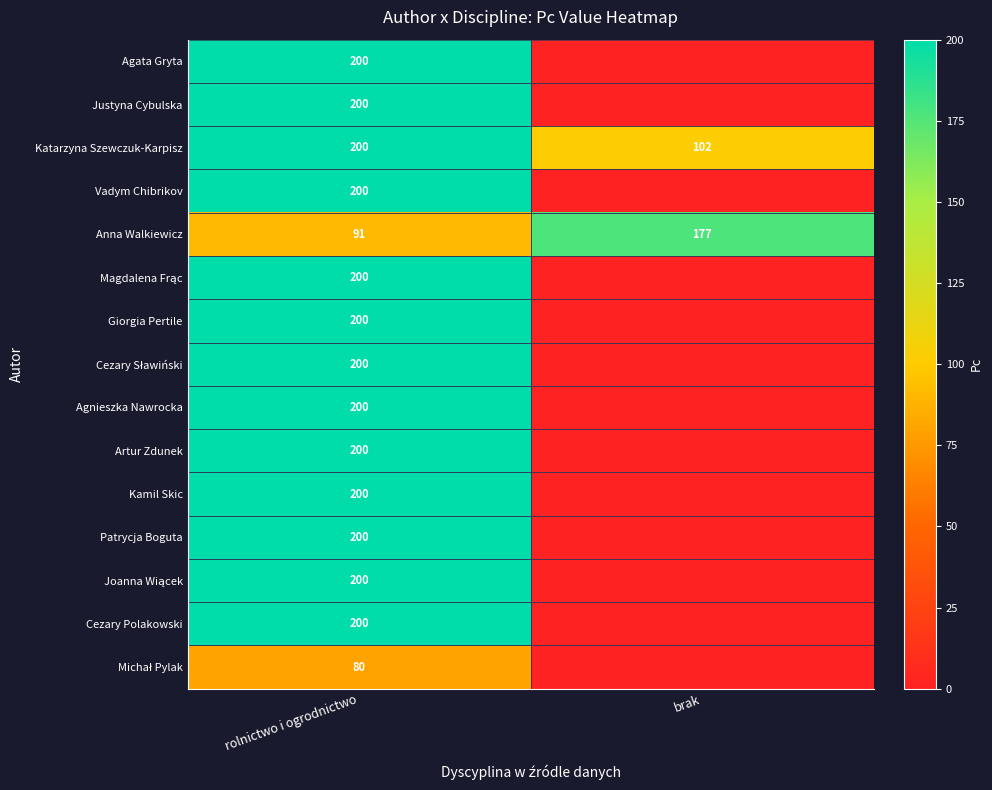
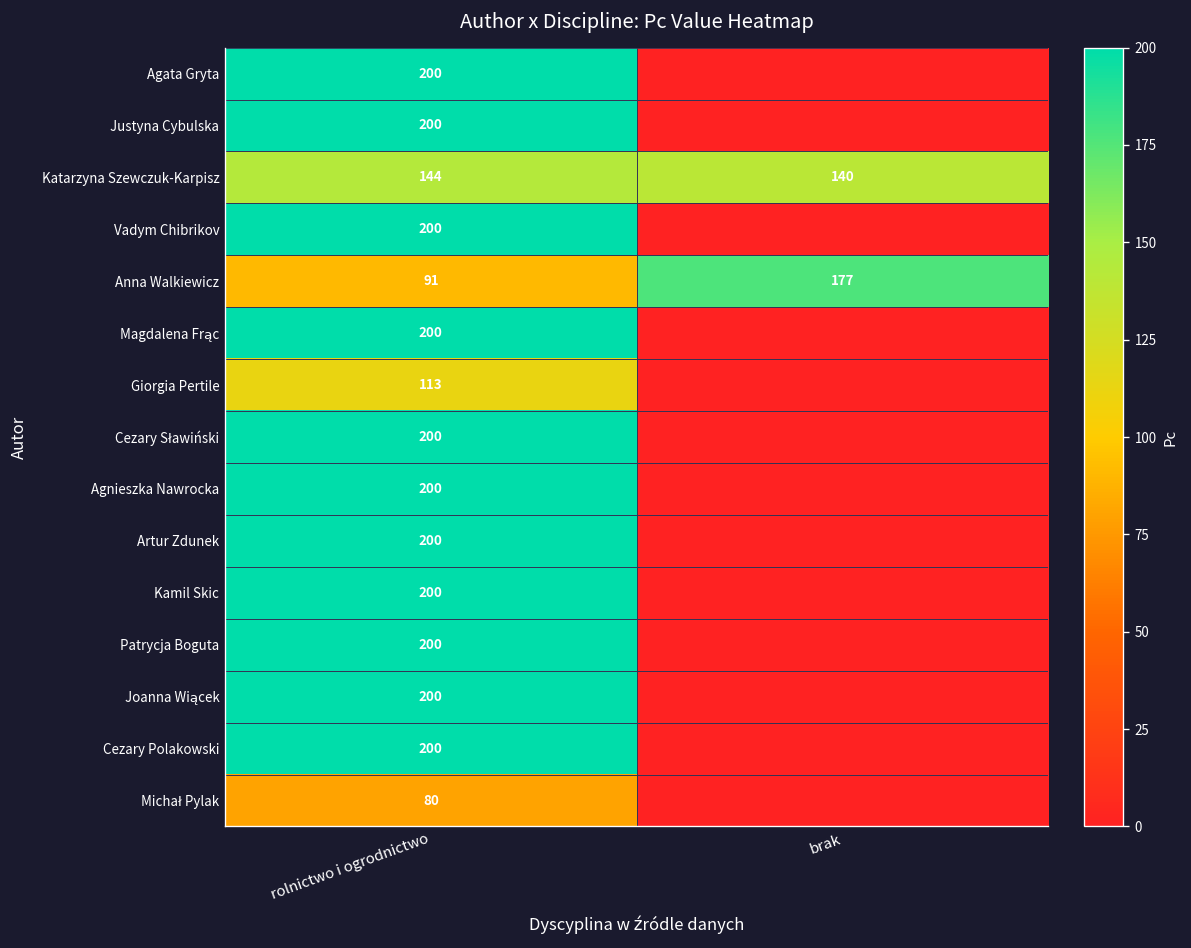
  {
    "Agata Gryta": {
      "rolnictwo i ogrodnictwo": 200
    },
    "Justyna Cybulska": {
      "rolnictwo i ogrodnictwo": 200
    },
    "Katarzyna Szewczuk-Karpisz": {
-     "rolnictwo i ogrodnictwo": 200,
-     "brak": 102
+     "rolnictwo i ogrodnictwo": 144,
+     "brak": 140
    },
    "Vadym Chibrikov": {
      "rolnictwo i ogrodnictwo": 200
    },
    "Anna Walkiewicz": {
      "rolnictwo i ogrodnictwo": 91,
      "brak": 177
    },
    "Magdalena Frąc": {
      "rolnictwo i ogrodnictwo": 200
    },
    "Giorgia Pertile": {
-     "rolnictwo i ogrodnictwo": 200
+     "rolnictwo i ogrodnictwo": 113
    },
    "Cezary Sławiński": {
      "rolnictwo i ogrodnictwo": 200
    },
    "Agnieszka Nawrocka": {
      "rolnictwo i ogrodnictwo": 200
    },
    "Artur Zdunek": {
      "rolnictwo i ogrodnictwo": 200
    },
    "Kamil Skic": {
      "rolnictwo i ogrodnictwo": 200
    },
    "Patrycja Boguta": {
      "rolnictwo i ogrodnictwo": 200
    },
    "Joanna Wiącek": {
      "rolnictwo i ogrodnictwo": 200
    },
    "Cezary Polakowski": {
      "rolnictwo i ogrodnictwo": 200
    },
    "Michał Pylak": {
      "rolnictwo i ogrodnictwo": 80
    }
  }
